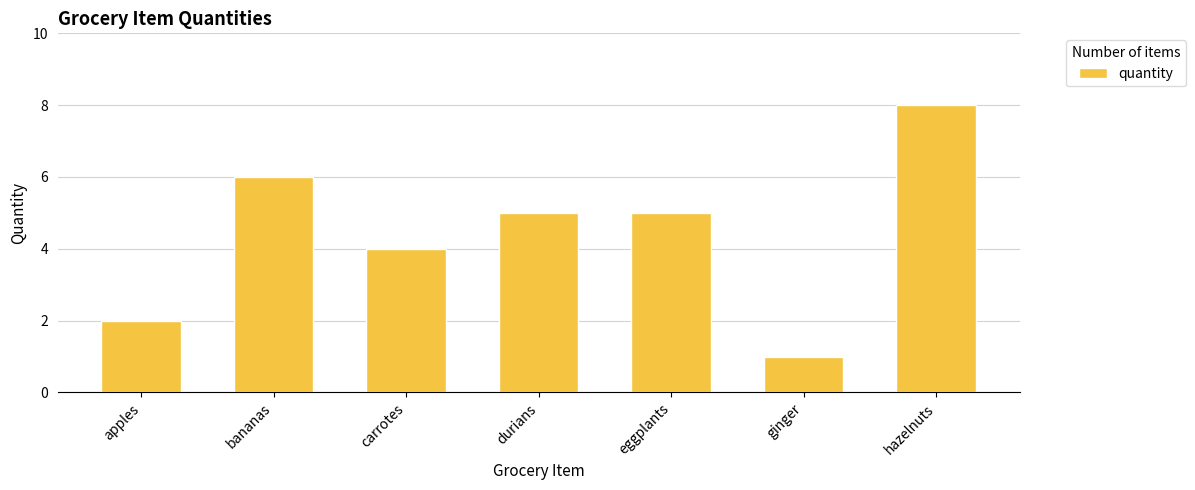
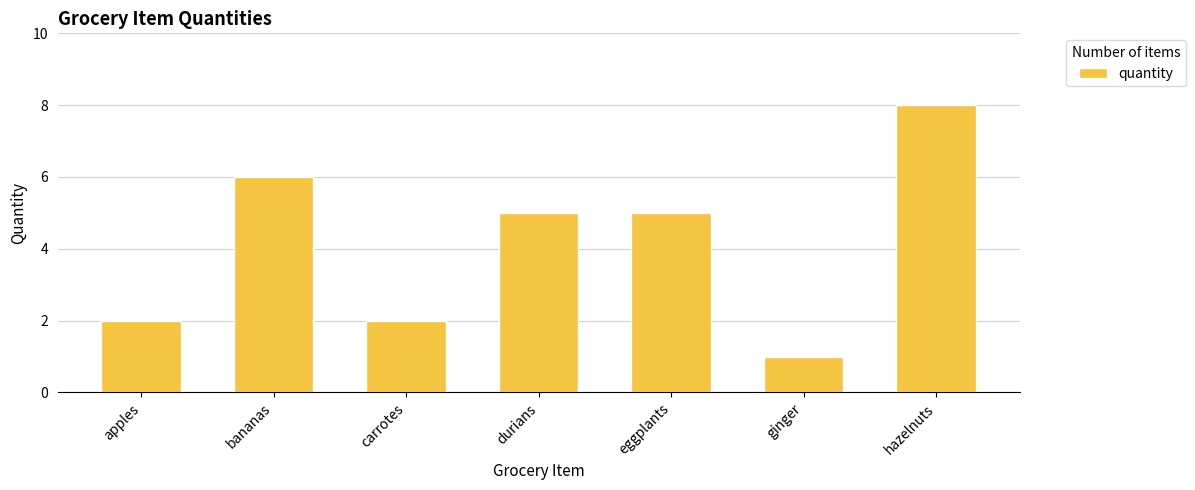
  {
    "apples": 2,
    "bananas": 6,
-   "carrotes": 4,
+   "carrotes": 2,
    "durians": 5,
    "eggplants": 5,
    "ginger": 1,
    "hazelnuts": 8
  }
